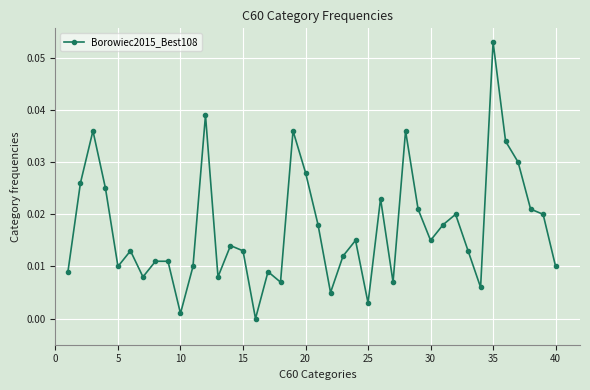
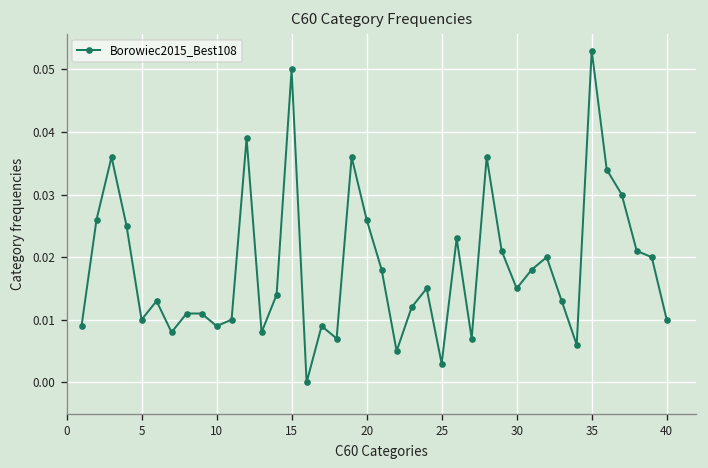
  {
    "5": 0.010,
-   "10": 0.001,
-   "15": 0.013,
-   "20": 0.028,
+   "10": 0.009,
+   "15": 0.050,
+   "20": 0.026,
    "25": 0.003,
    "30": 0.015,
    "35": 0.053,
    "40": 0.010
  }
